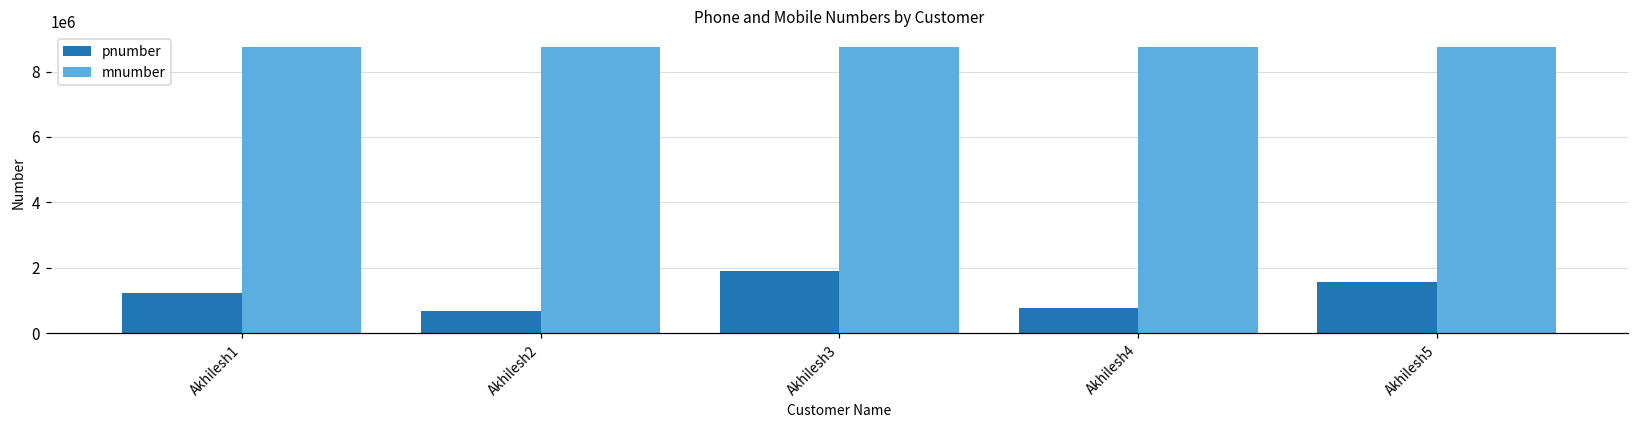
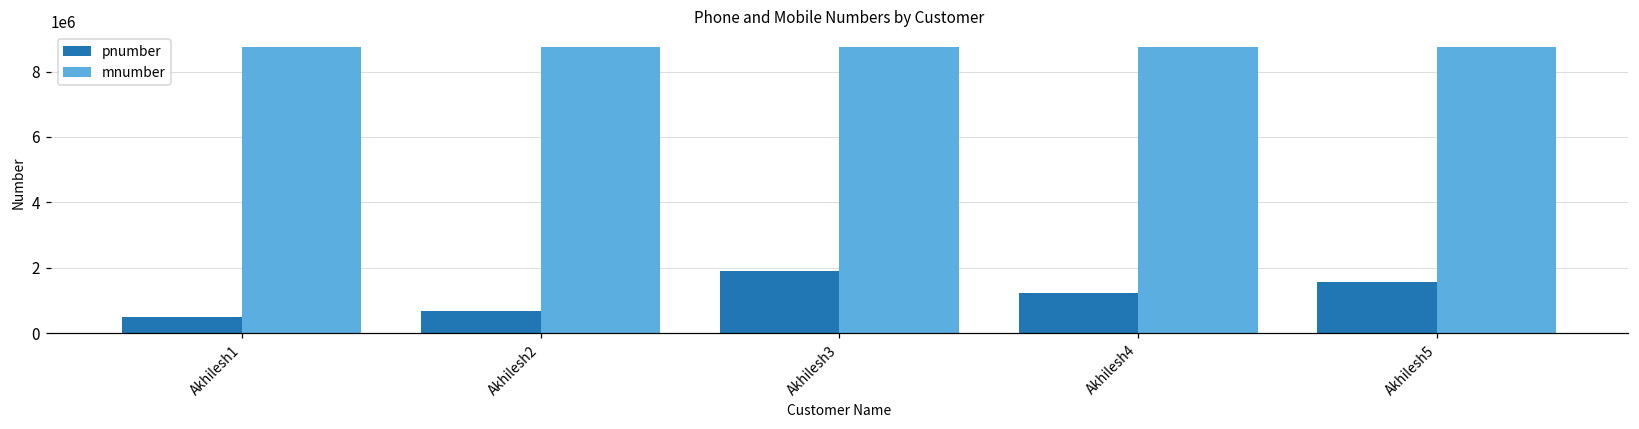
  {
    "pnumber": {
-     "Akhilesh1": 1200000,
+     "Akhilesh1": 500000,
      "Akhilesh2": 700000,
      "Akhilesh3": 1900000,
-     "Akhilesh4": 800000,
+     "Akhilesh4": 1200000,
      "Akhilesh5": 1600000
    },
    "mnumber": {
      "Akhilesh1": 8800000,
      "Akhilesh2": 8800000,
      "Akhilesh3": 8800000,
      "Akhilesh4": 8800000,
      "Akhilesh5": 8800000
    }
  }
